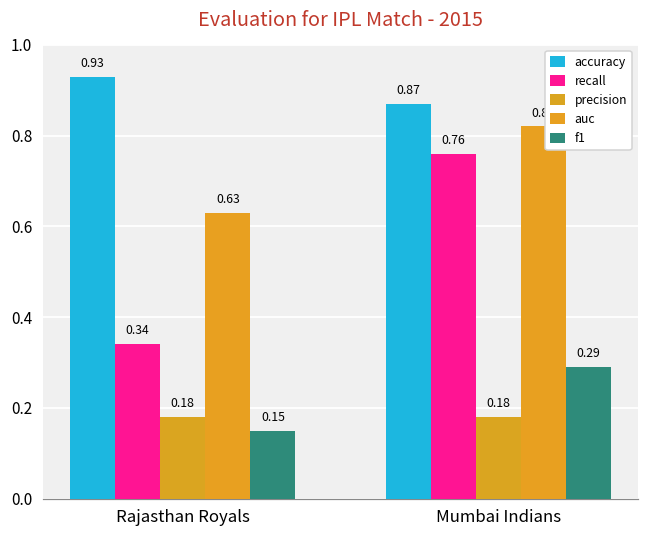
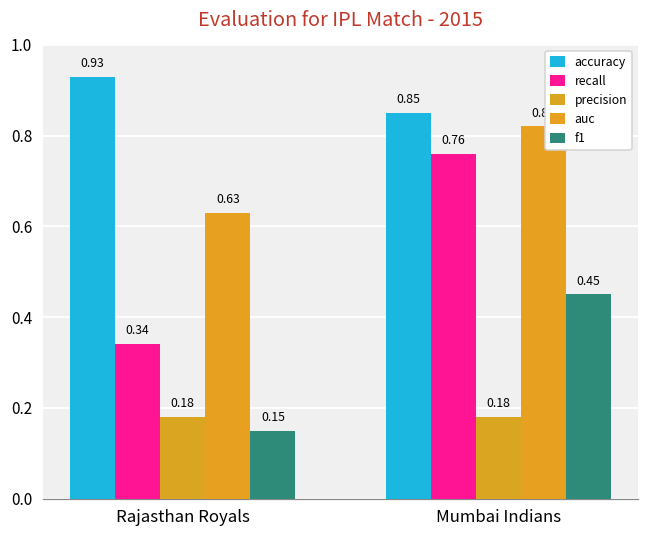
  {
    "accuracy": {
      "Rajasthan Royals": 0.93,
-     "Mumbai Indians": 0.87
+     "Mumbai Indians": 0.85
    },
    "recall": {
      "Rajasthan Royals": 0.34,
      "Mumbai Indians": 0.76
    },
    "f1": {
      "Rajasthan Royals": 0.15,
-     "Mumbai Indians": 0.29
+     "Mumbai Indians": 0.45
    }
  }
